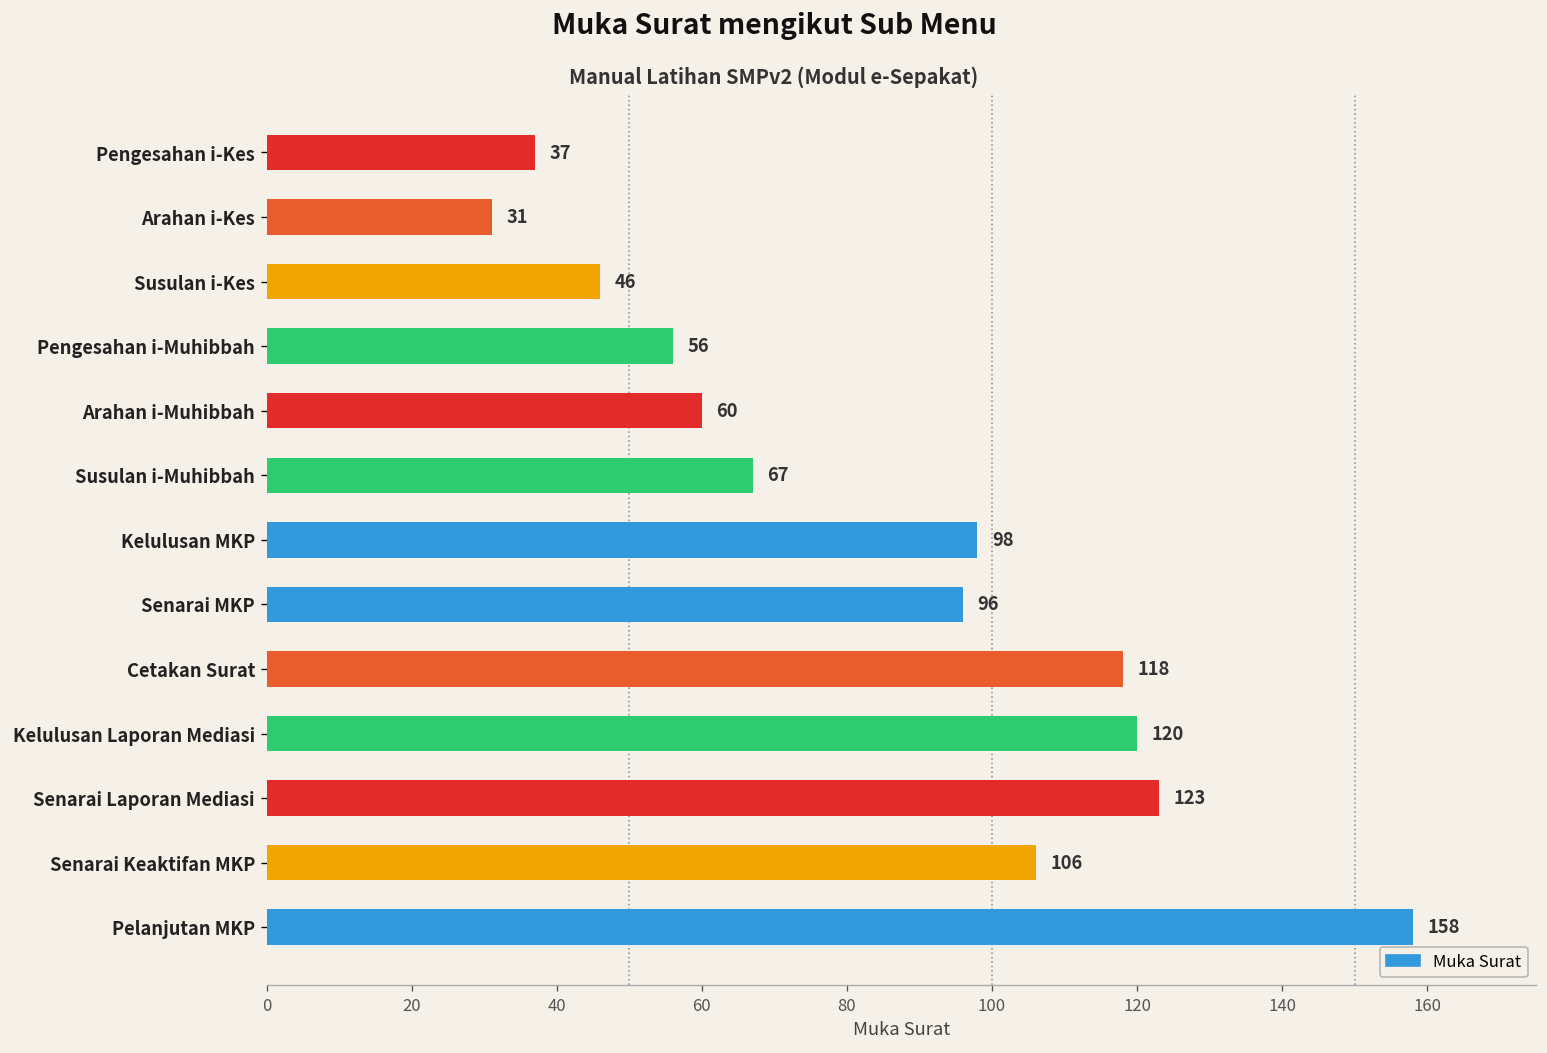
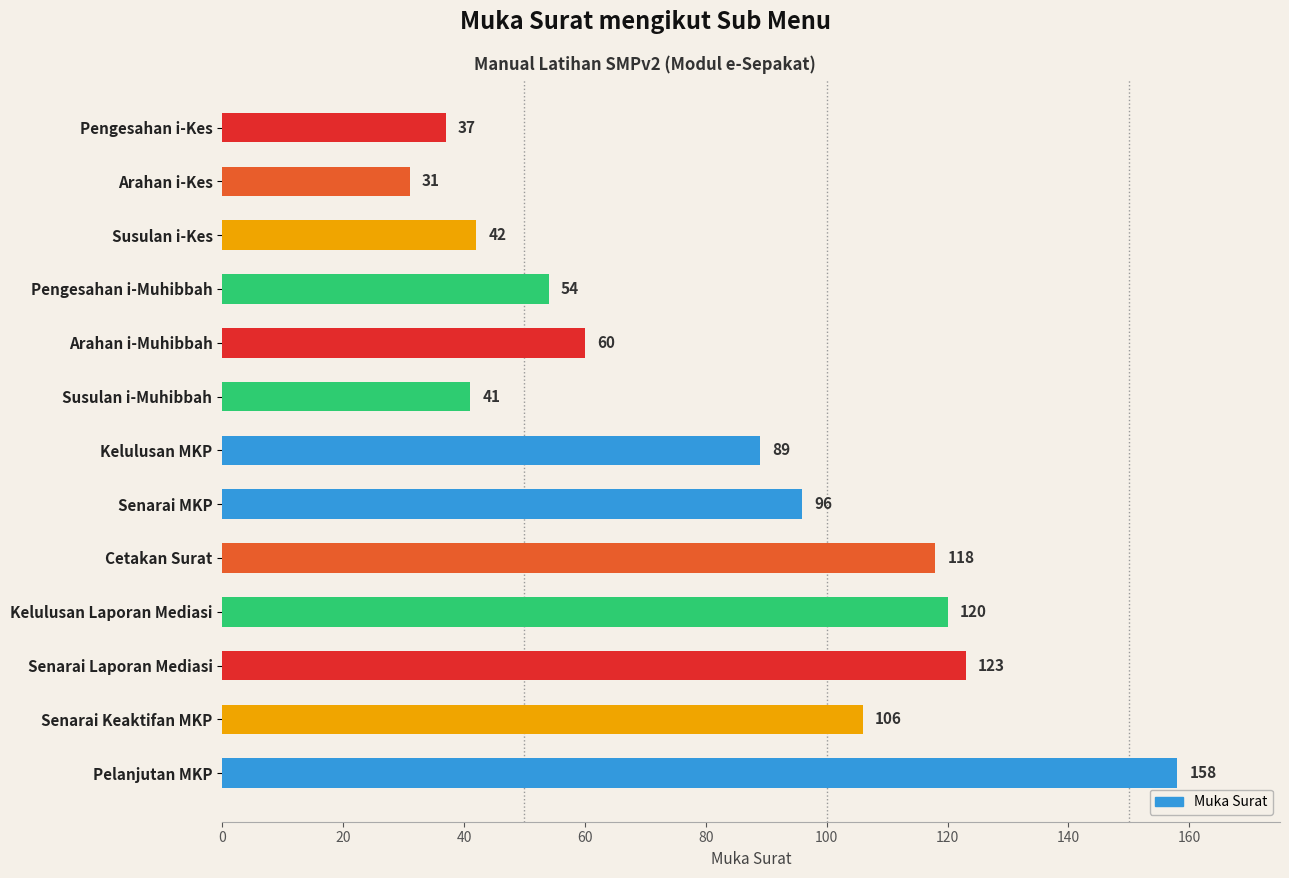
  {
    "Pengesahan i-Kes": 37,
    "Arahan i-Kes": 31,
-   "Susulan i-Kes": 46,
-   "Pengesahan i-Muhibbah": 56,
+   "Susulan i-Kes": 42,
+   "Pengesahan i-Muhibbah": 54,
    "Arahan i-Muhibbah": 60,
-   "Susulan i-Muhibbah": 67,
-   "Kelulusan MKP": 98,
+   "Susulan i-Muhibbah": 41,
+   "Kelulusan MKP": 89,
    "Senarai MKP": 96,
    "Cetakan Surat": 118,
    "Kelulusan Laporan Mediasi": 120,
    "Senarai Laporan Mediasi": 123,
    "Senarai Keaktifan MKP": 106,
    "Pelanjutan MKP": 158
  }
